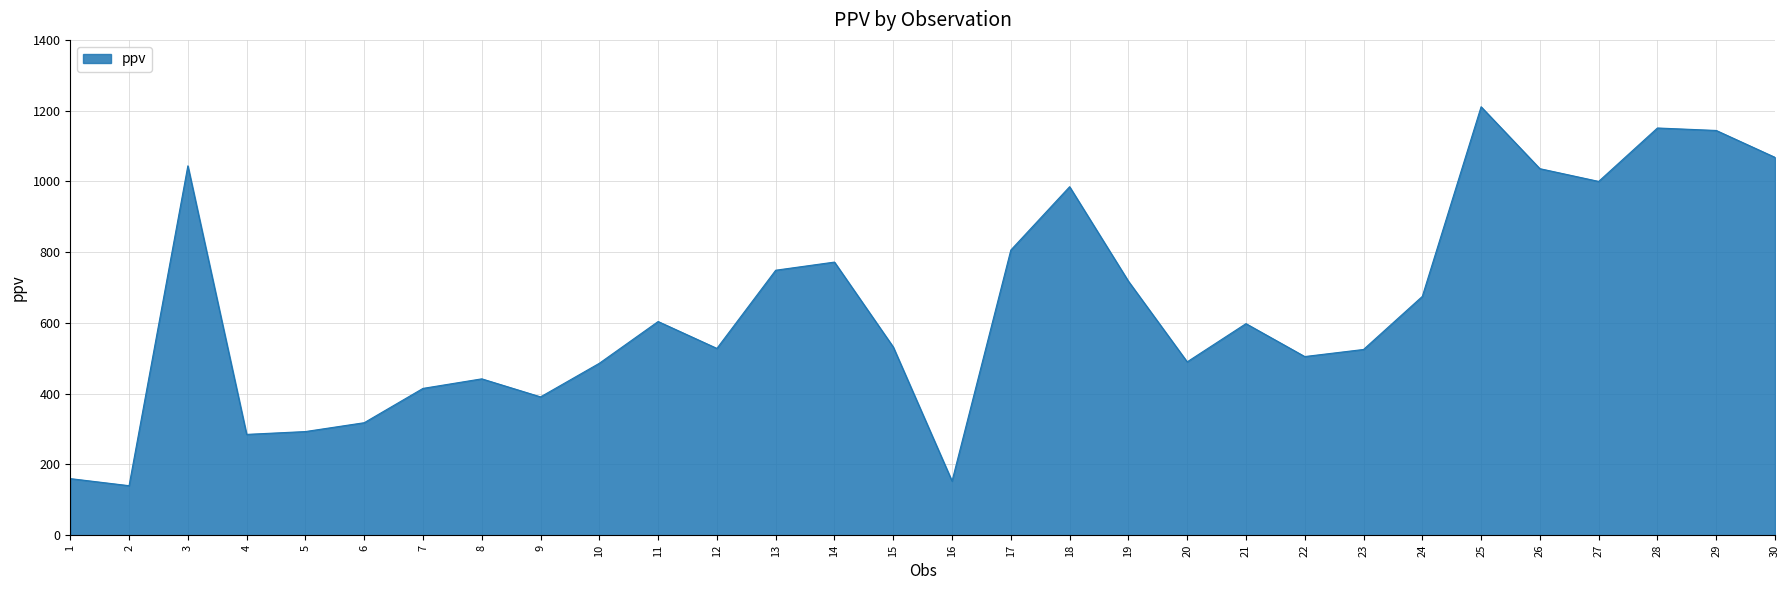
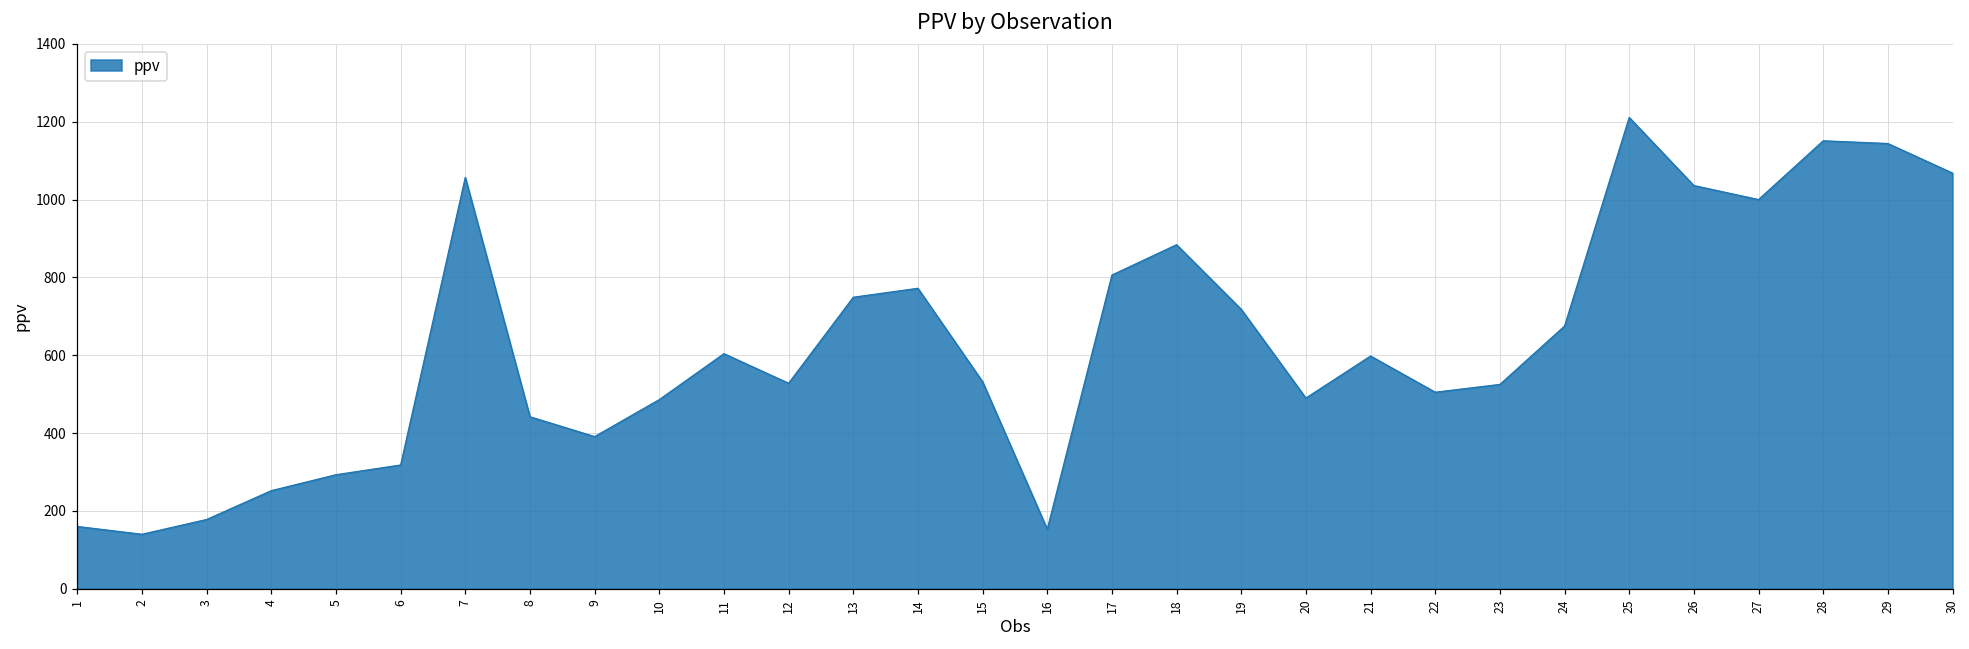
  {
    "1": 160,
    "2": 140,
-   "3": 1040,
-   "4": 290,
+   "3": 180,
+   "4": 250,
    "5": 290,
    "6": 320,
-   "7": 420,
+   "7": 1060,
    "8": 440,
    "9": 390,
    "10": 490,
    "11": 600,
    "12": 530,
    "13": 750,
    "14": 770,
    "15": 530,
    "16": 150,
    "17": 810,
-   "18": 990,
+   "18": 880,
    "19": 720,
    "20": 490,
    "21": 600,
    "22": 510,
    "23": 530,
    "24": 680,
    "25": 1210,
    "26": 1040,
    "27": 1000,
    "28": 1150,
    "29": 1140,
    "30": 1070
  }
